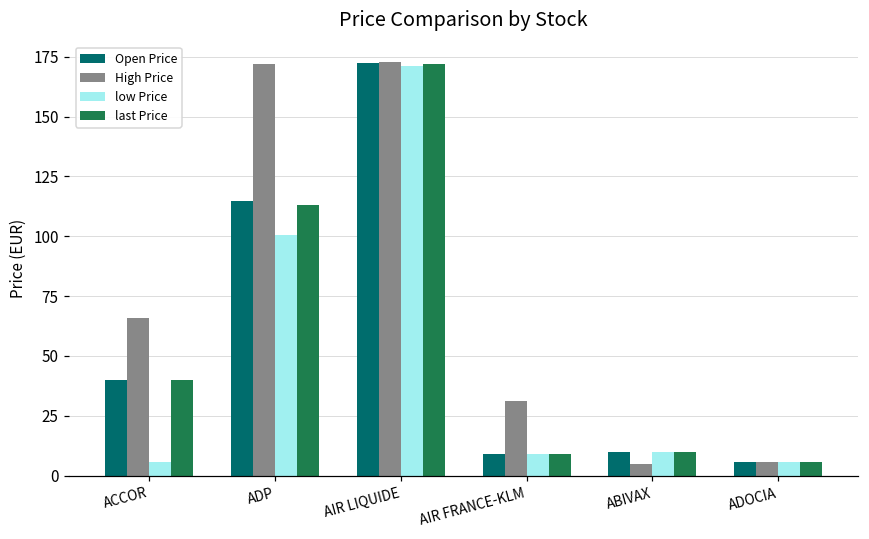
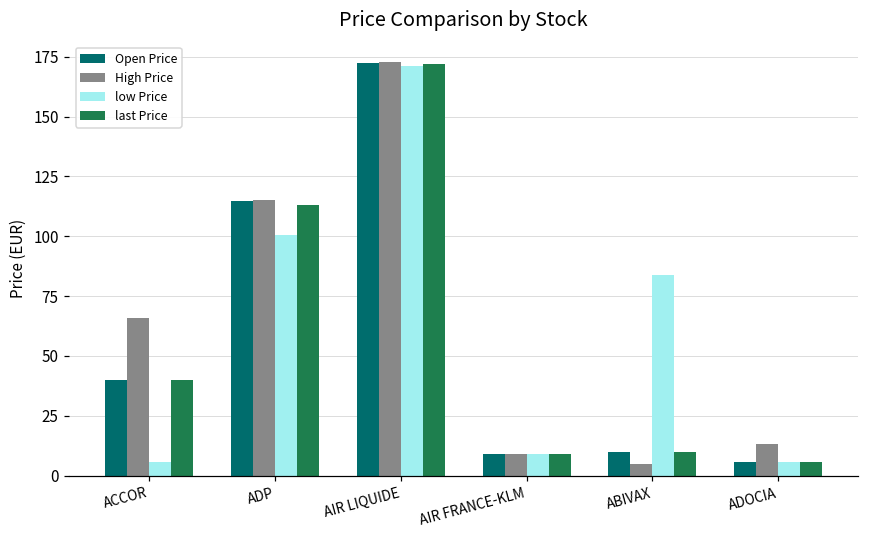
  {
    "High Price": {
      "ACCOR": 66,
-     "ADP": 172,
+     "ADP": 115,
      "AIR LIQUIDE": 173,
-     "AIR FRANCE-KLM": 31,
+     "AIR FRANCE-KLM": 9,
      "ABIVAX": 5,
-     "ADOCIA": 6
+     "ADOCIA": 13
    },
    "low Price": {
      "ACCOR": 5,
      "ADP": 101,
      "AIR LIQUIDE": 171,
      "AIR FRANCE-KLM": 9,
-     "ABIVAX": 10,
+     "ABIVAX": 84,
      "ADOCIA": 6
    }
  }
